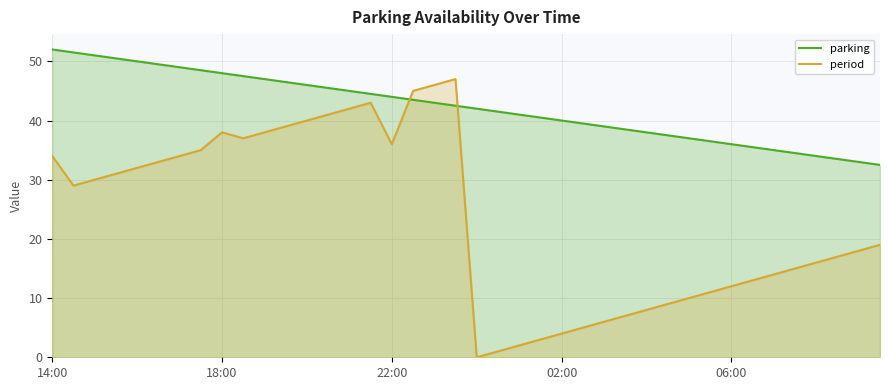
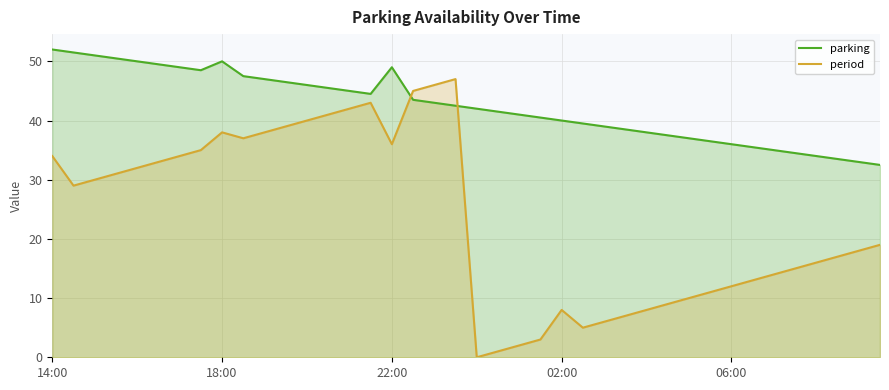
  {
    "parking": {
      "14:00": 52,
-     "18:00": 48,
-     "22:00": 44,
+     "18:00": 50,
+     "22:00": 49,
      "02:00": 40,
      "06:00": 36
    },
    "period": {
      "14:00": 34,
      "18:00": 38,
      "22:00": 36,
-     "02:00": 4,
+     "02:00": 8,
      "06:00": 12
    }
  }
